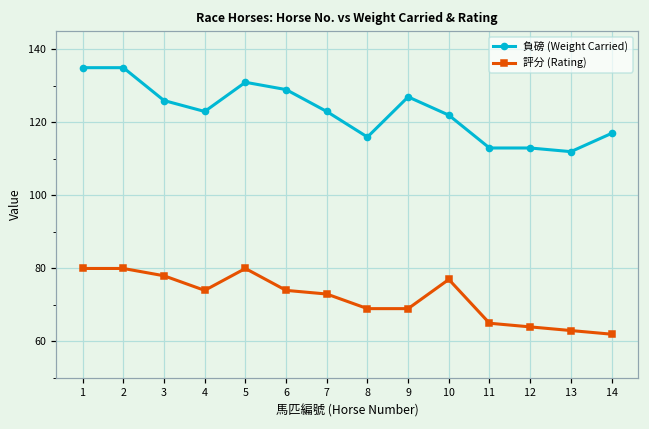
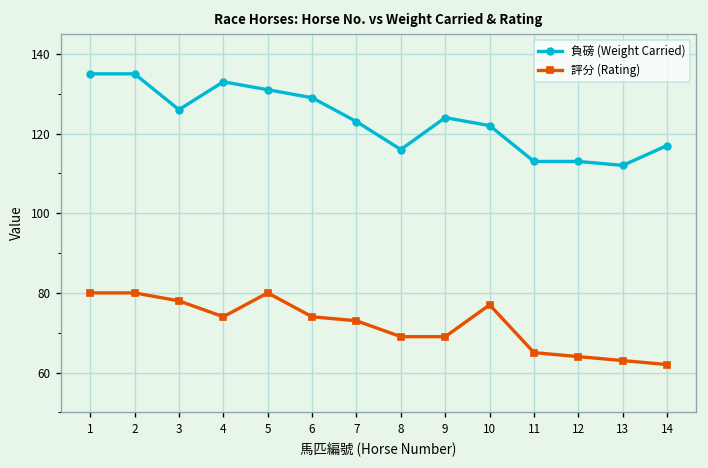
  {
    "負磅 (Weight Carried)": {
      "1": 135,
      "2": 135,
      "3": 126,
-     "4": 123,
+     "4": 133,
      "5": 131,
      "6": 129,
      "7": 123,
      "8": 116,
-     "9": 127,
+     "9": 124,
      "10": 122,
      "11": 113,
      "12": 113,
      "13": 112,
      "14": 117
    },
    "評分 (Rating)": {
      "1": 80,
      "2": 80,
      "3": 78,
      "4": 74,
      "5": 80,
      "6": 74,
      "7": 73,
      "8": 69,
      "9": 69,
      "10": 77,
      "11": 65,
      "12": 64,
      "13": 63,
      "14": 62
    }
  }
